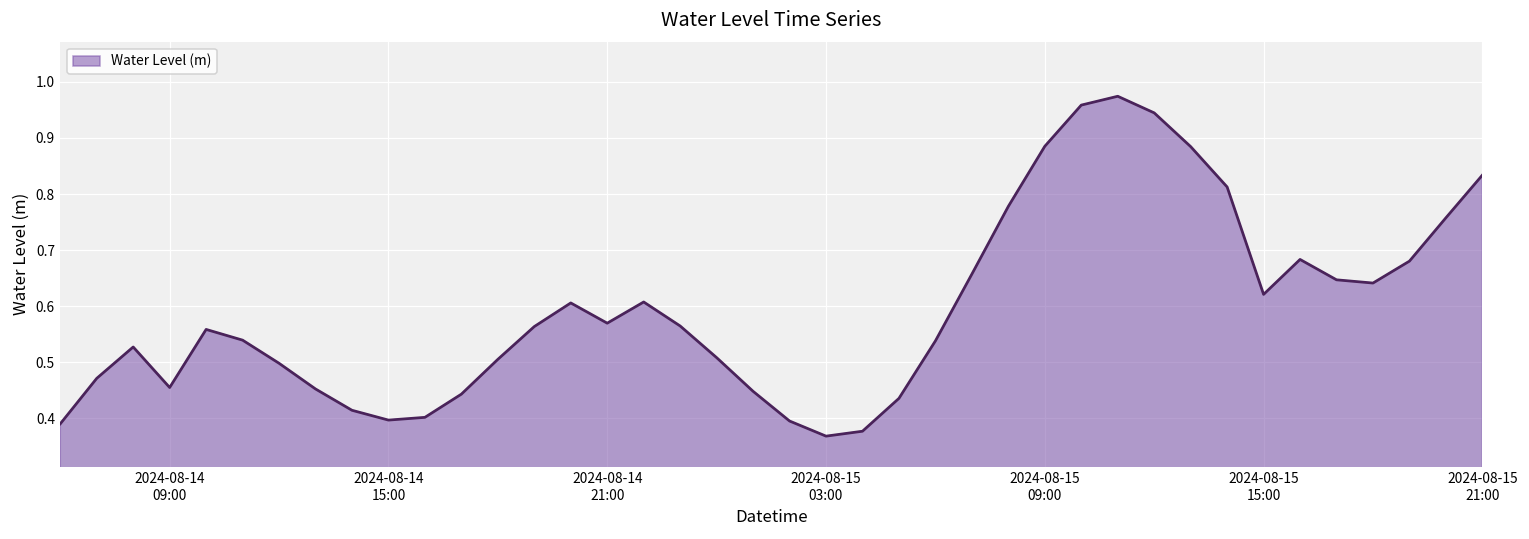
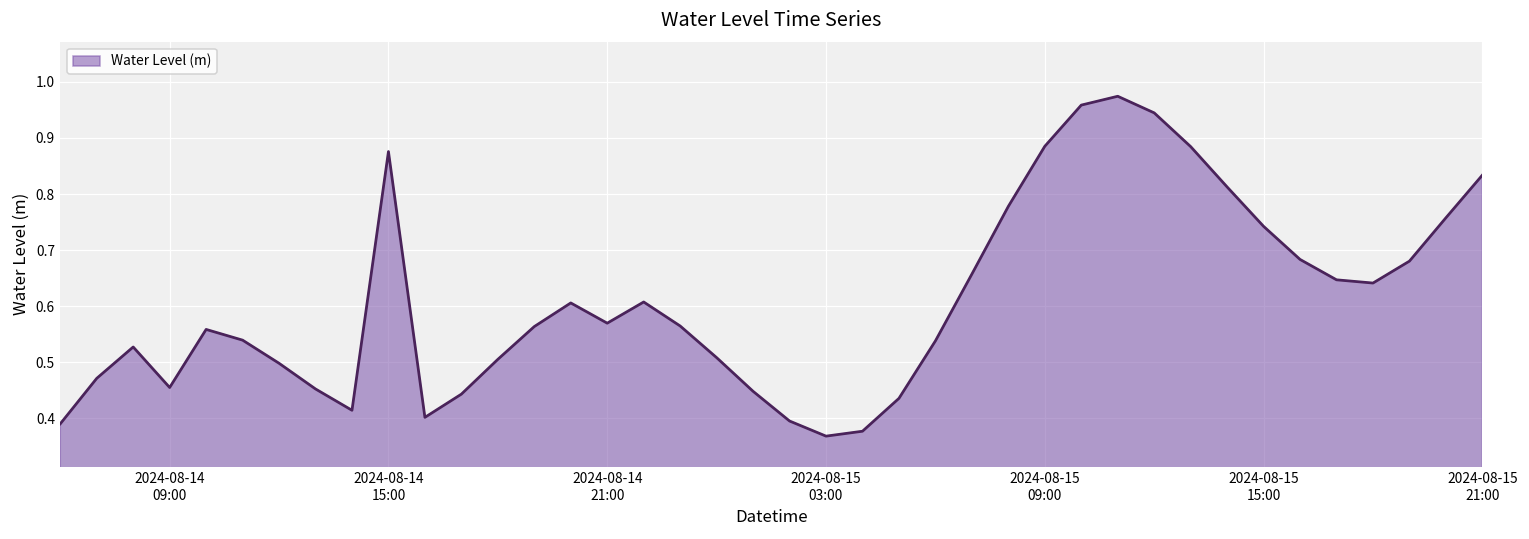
  {
    "2024-08-14 09:00": 0.45,
-   "2024-08-14 15:00": 0.40,
+   "2024-08-14 15:00": 0.88,
    "2024-08-14 21:00": 0.57,
    "2024-08-15 03:00": 0.37,
    "2024-08-15 09:00": 0.89,
-   "2024-08-15 15:00": 0.62,
+   "2024-08-15 15:00": 0.74,
    "2024-08-15 21:00": 0.83
  }
